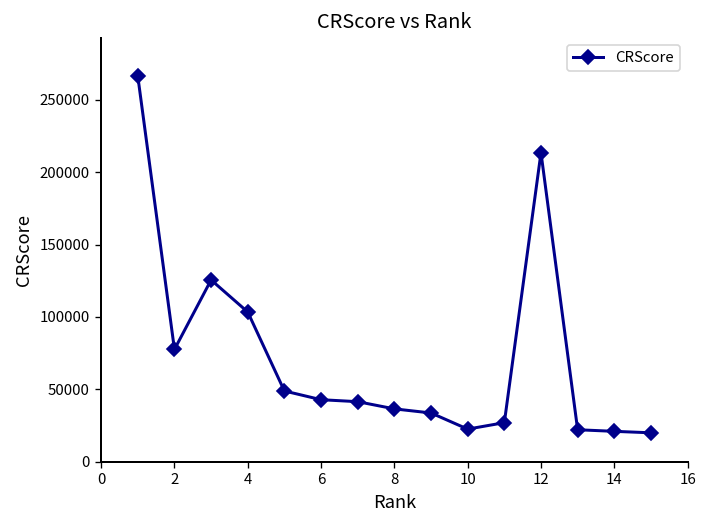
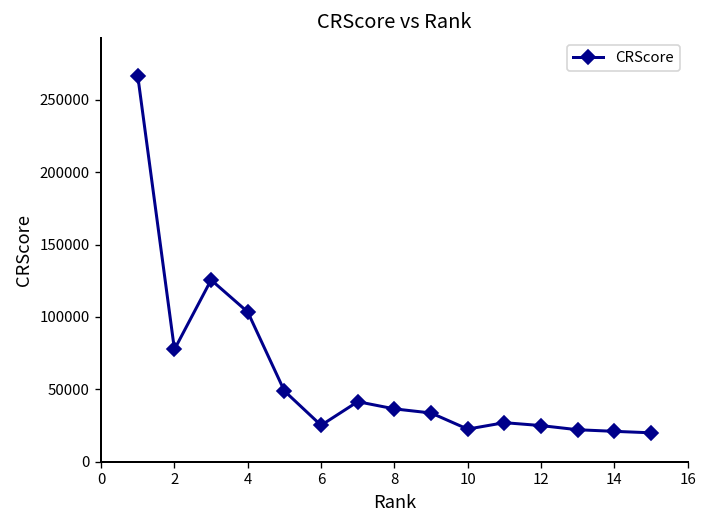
  {
    "2": 78000,
    "4": 103000,
-   "6": 43000,
+   "6": 25000,
    "8": 36000,
    "10": 23000,
-   "12": 214000,
+   "12": 25000,
    "14": 21000
  }
